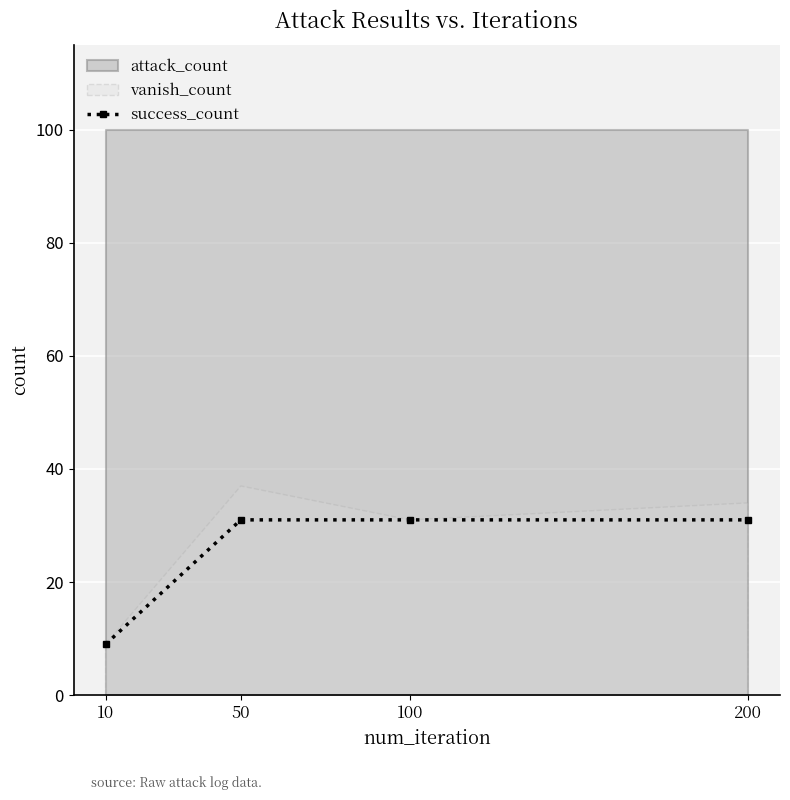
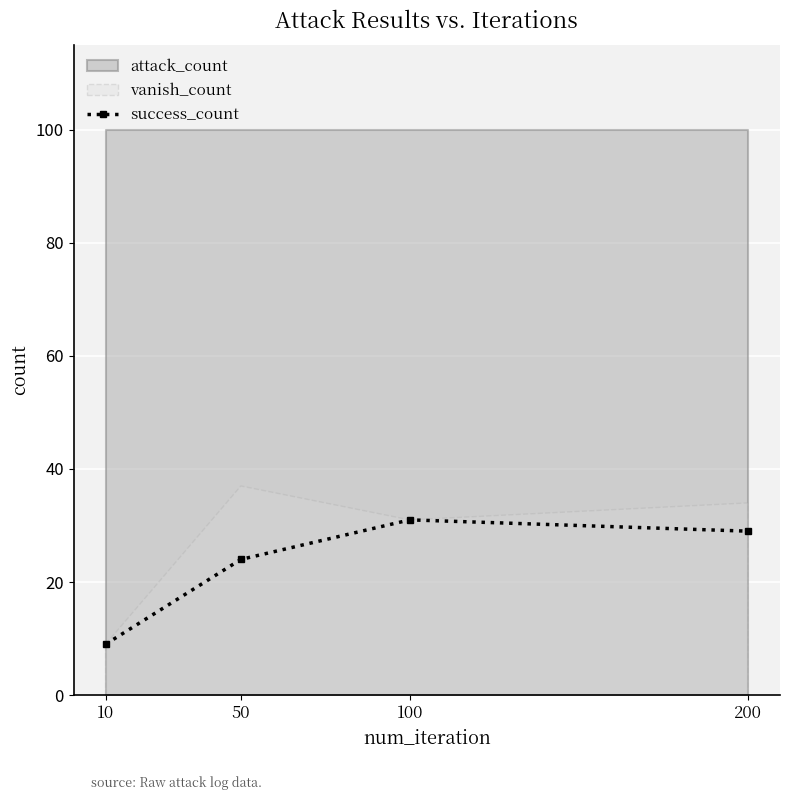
  {
    "success_count": {
-     "50": 31,
-     "200": 31
+     "50": 24,
+     "200": 29
    }
  }
